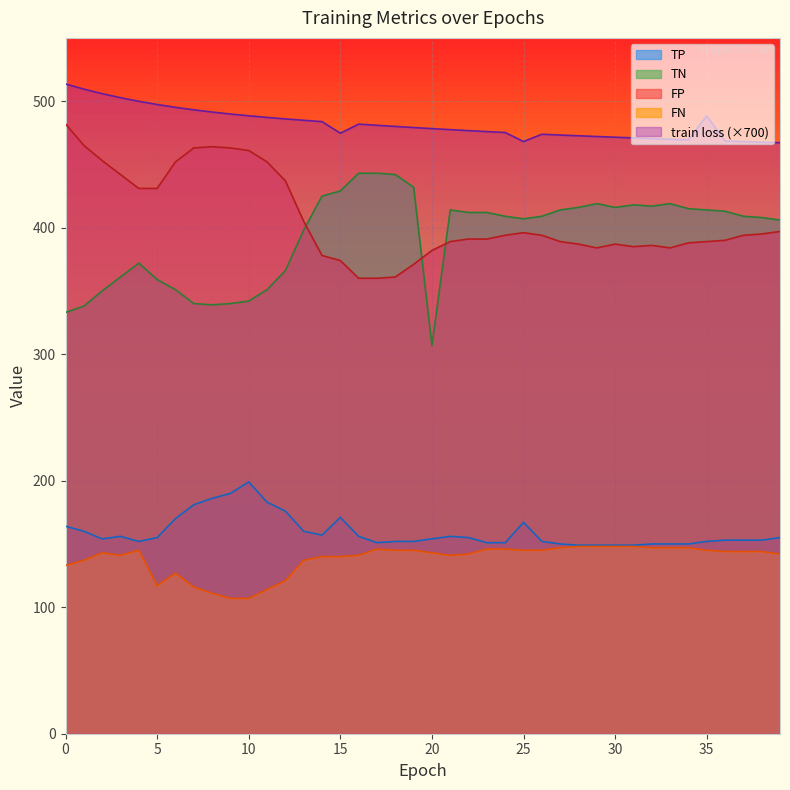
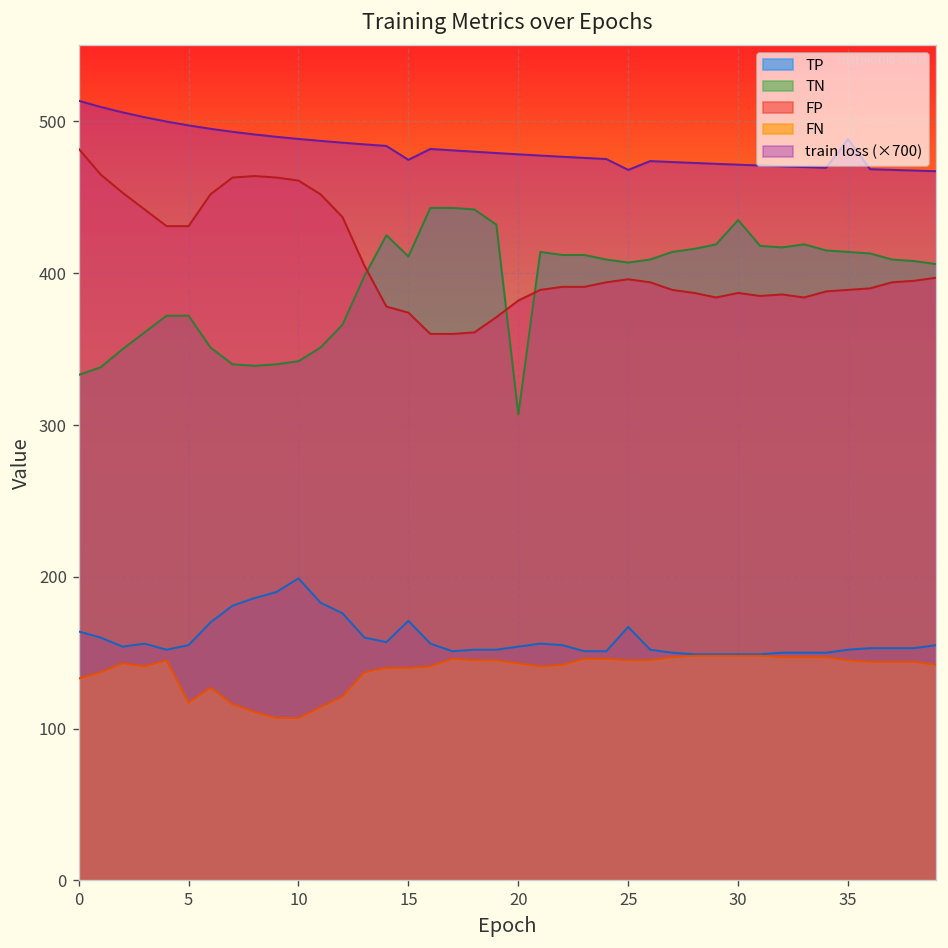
  {
    "TP": {
      "0": 164,
      "5": 155,
      "10": 199,
      "15": 171,
      "20": 154,
      "25": 167,
      "35": 152
    },
    "TN": {
      "0": 333,
-     "5": 359,
+     "5": 372,
      "10": 342,
-     "15": 429,
+     "15": 411,
      "20": 307,
      "25": 407,
-     "30": 416,
+     "30": 435,
      "35": 414
    },
    "FP": {
      "0": 482,
      "5": 431,
      "10": 461,
      "15": 374,
      "20": 382,
      "25": 396,
      "30": 387,
      "35": 389
    },
    "FN": {
      "0": 133,
      "5": 117,
      "10": 107,
      "15": 140,
      "20": 143,
      "25": 145,
      "35": 145
    },
    "train loss (×700)": {
      "0": 514,
      "5": 497,
      "10": 488,
      "15": 475,
      "20": 478,
      "25": 468,
      "30": 471
    }
  }
